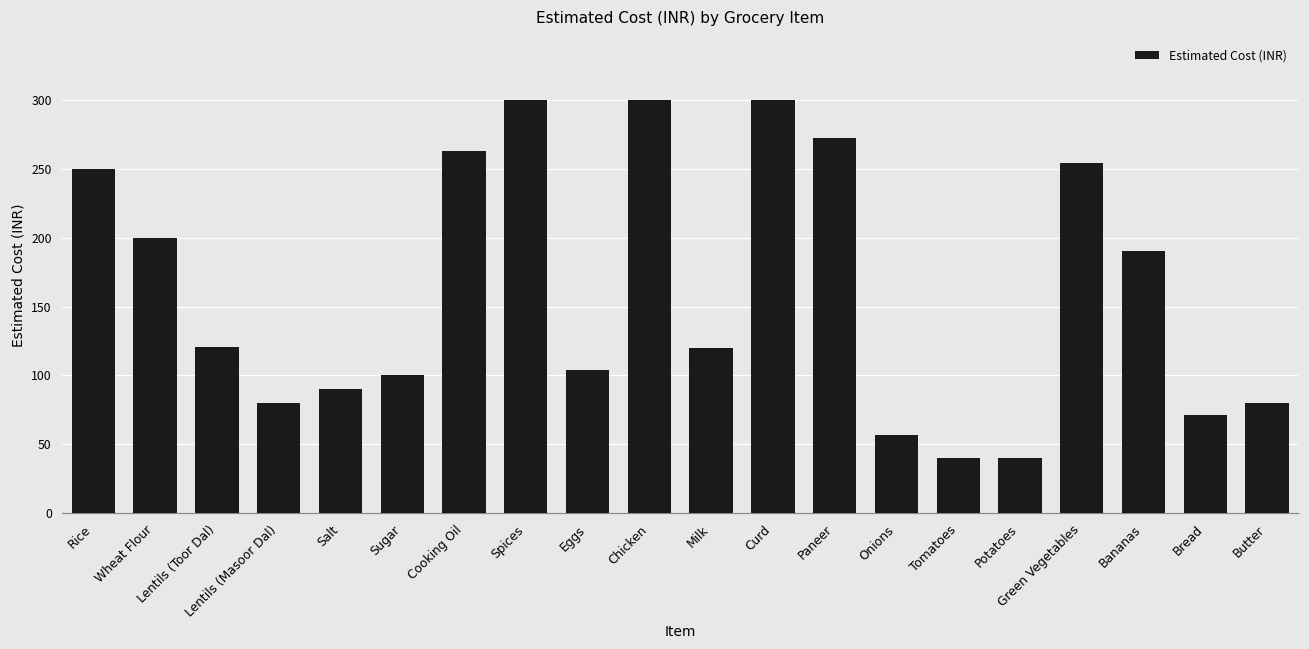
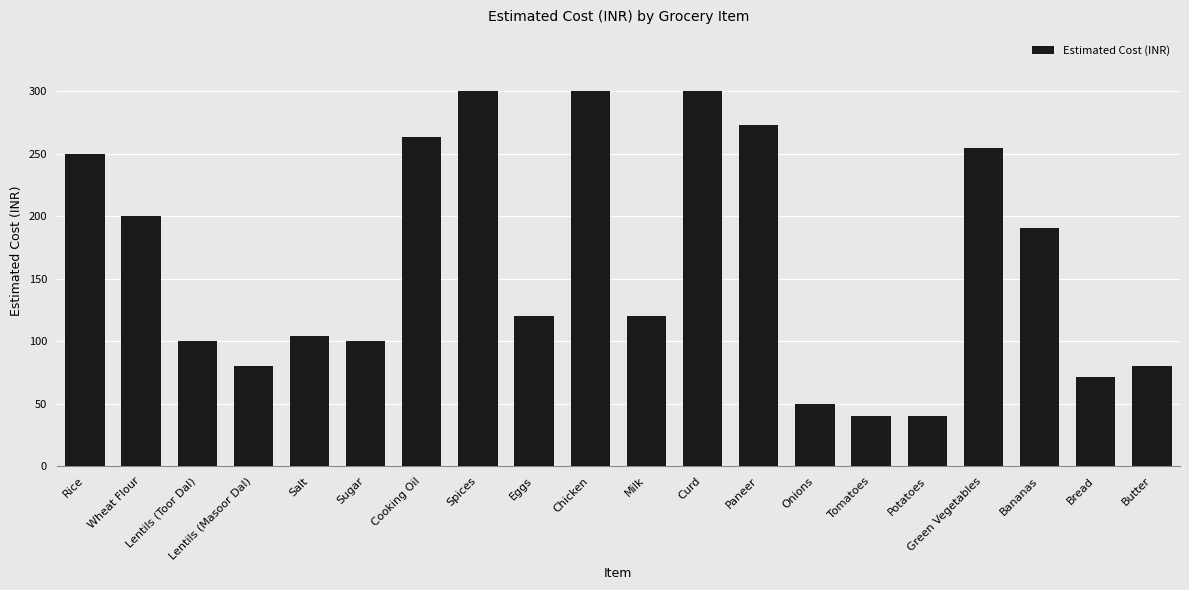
  {
    "Rice": 250,
    "Wheat Flour": 200,
-   "Lentils (Toor Dal)": 121,
+   "Lentils (Toor Dal)": 100,
    "Lentils (Masoor Dal)": 80,
-   "Salt": 90,
+   "Salt": 104,
    "Sugar": 100,
    "Cooking Oil": 263,
    "Spices": 300,
-   "Eggs": 104,
+   "Eggs": 120,
    "Chicken": 300,
    "Milk": 120,
    "Curd": 300,
    "Paneer": 273,
-   "Onions": 57,
+   "Onions": 50,
    "Tomatoes": 40,
    "Potatoes": 40,
    "Green Vegetables": 255,
    "Bananas": 190,
    "Bread": 71,
    "Butter": 80
  }
